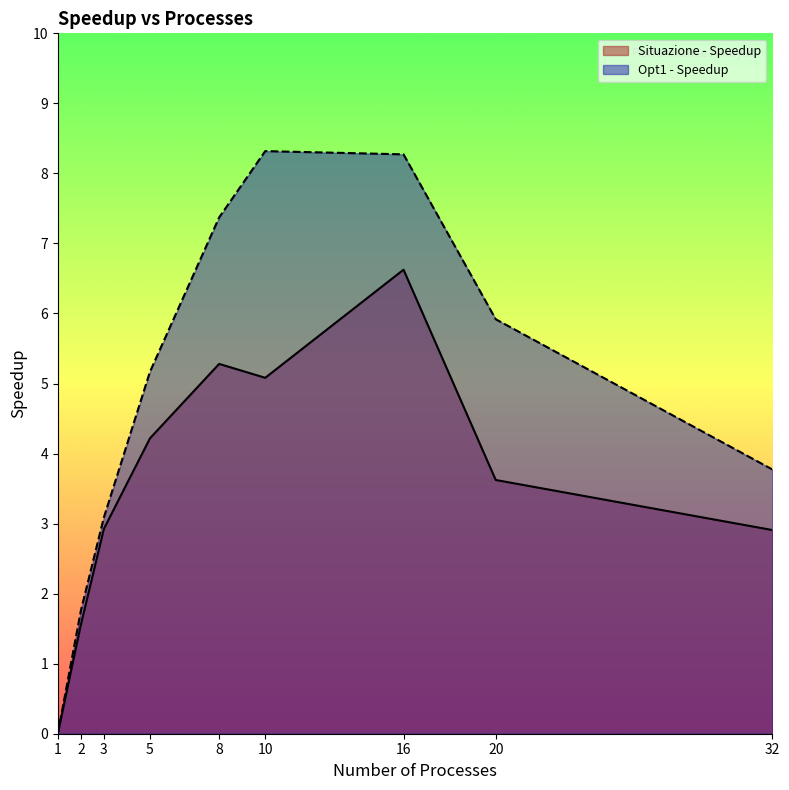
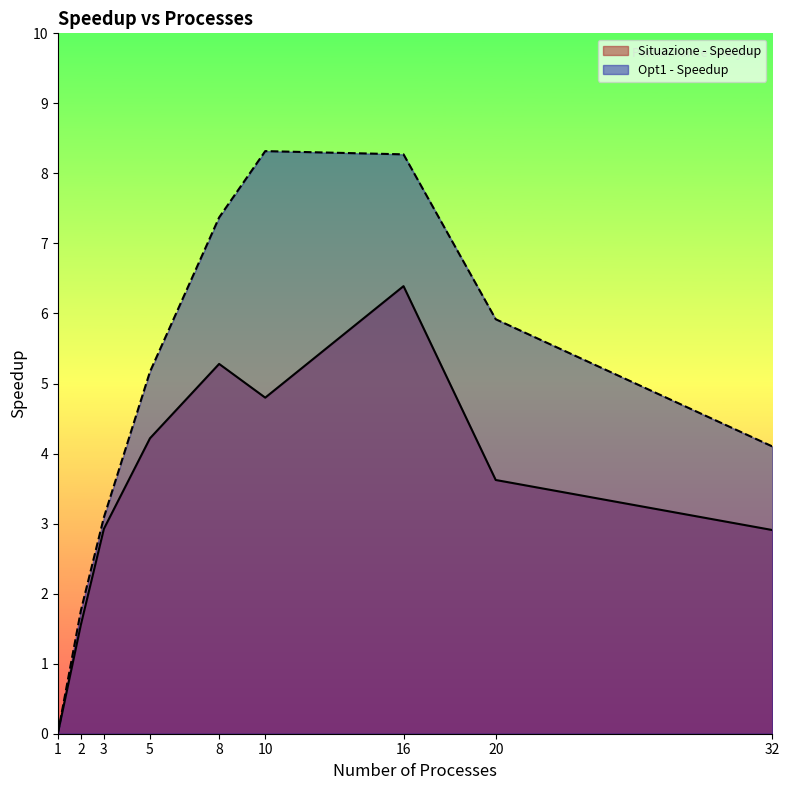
  {
    "Situazione - Speedup": {
      "2": 1.6,
      "3": 2.9,
      "5": 4.2,
      "8": 5.3,
-     "10": 5.1,
-     "16": 6.6,
+     "10": 4.8,
+     "16": 6.4,
      "20": 3.6,
      "32": 2.9
    },
    "Opt1 - Speedup": {
      "2": 1.8,
      "3": 3.1,
      "5": 5.2,
      "8": 7.4,
      "10": 8.3,
      "16": 8.3,
      "20": 5.9,
-     "32": 3.8
+     "32": 4.1
    }
  }
